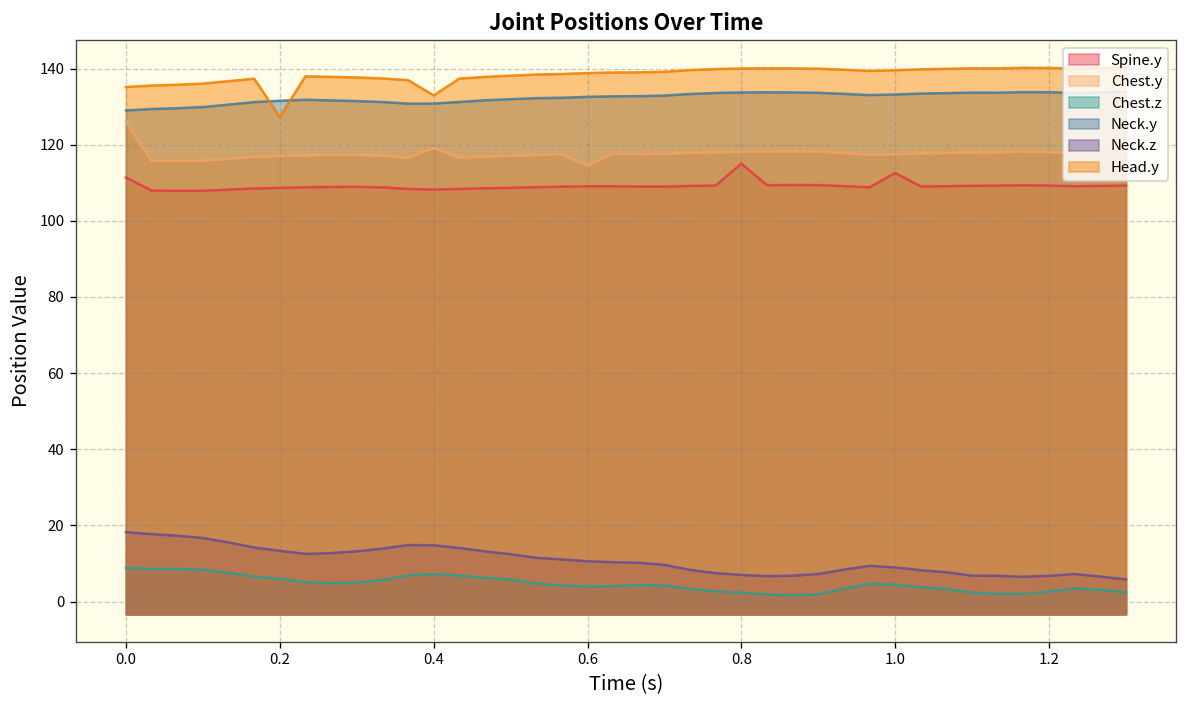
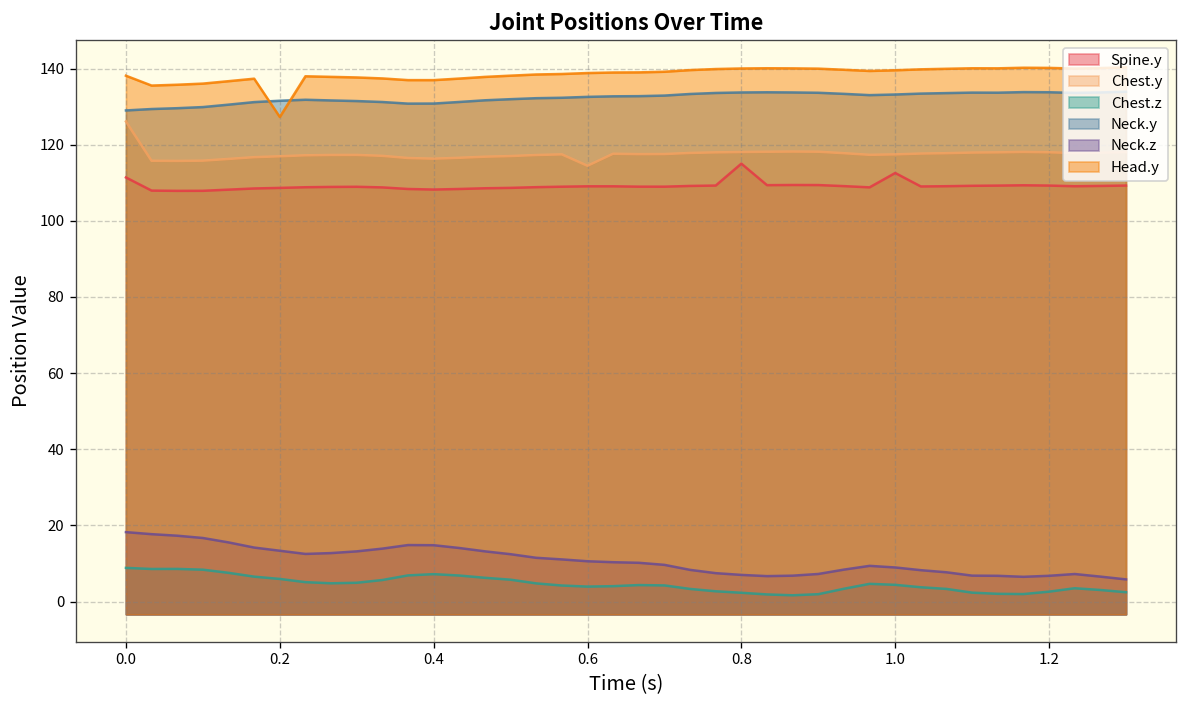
  {
    "Spine.y": {
      "0.0": 111,
      "0.2": 109,
      "0.4": 108,
      "0.6": 109,
      "0.8": 115,
      "1.0": 113,
      "1.2": 109
    },
    "Chest.y": {
      "0.0": 126,
      "0.2": 117,
-     "0.4": 119,
+     "0.4": 116,
      "0.6": 114,
      "0.8": 118,
      "1.0": 117,
      "1.2": 118
    },
    "Head.y": {
-     "0.0": 135,
+     "0.0": 138,
      "0.2": 127,
-     "0.4": 133,
+     "0.4": 137,
      "0.6": 139,
      "0.8": 140,
      "1.0": 140,
      "1.2": 140
    }
  }
